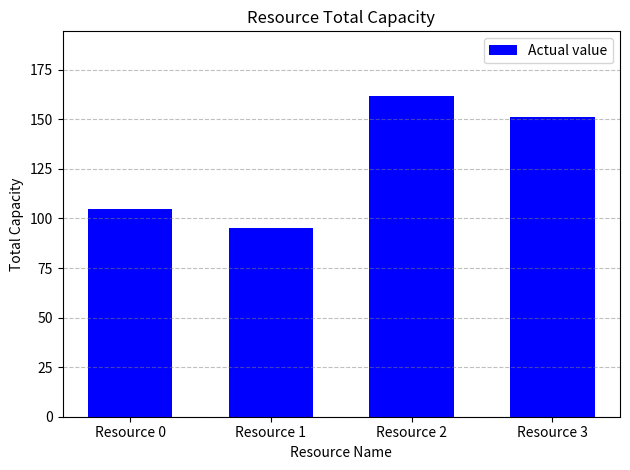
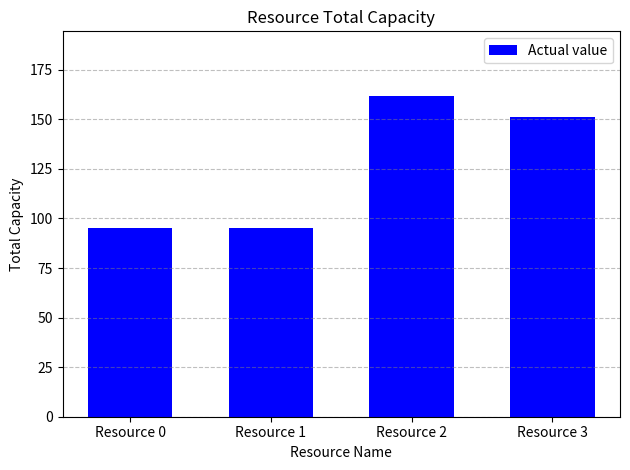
  {
-   "Resource 0": 105,
+   "Resource 0": 95,
    "Resource 1": 95,
    "Resource 2": 162,
    "Resource 3": 151
  }
